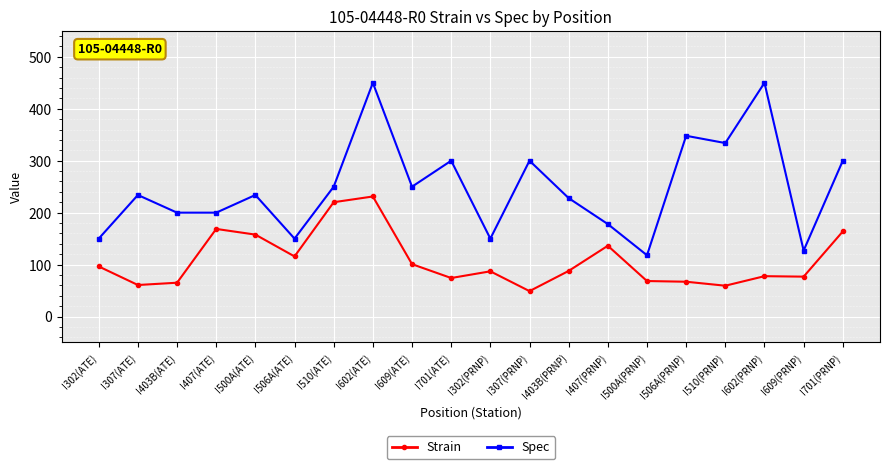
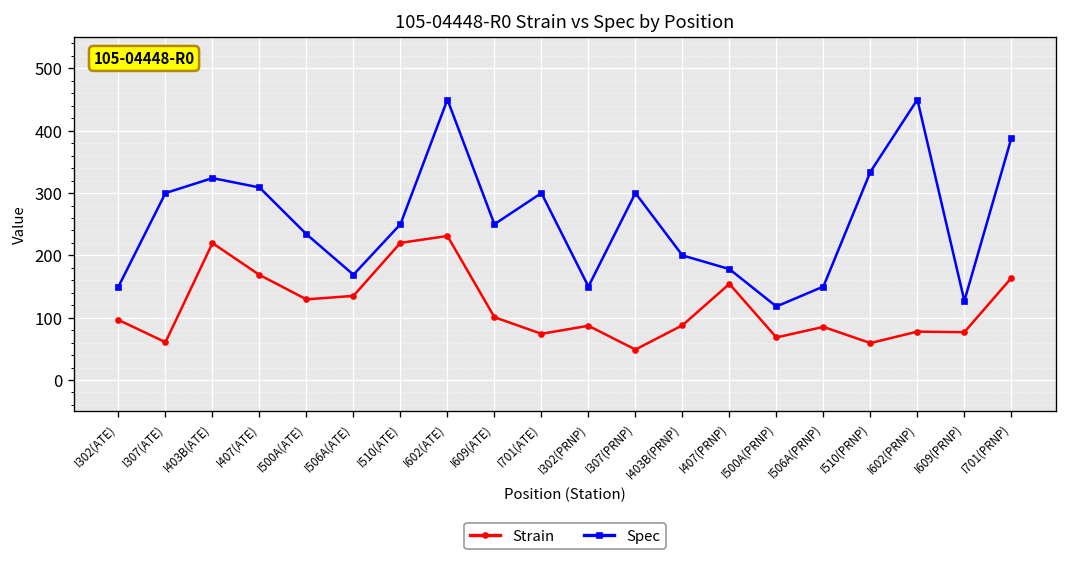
  {
    "Strain": {
      "I302(ATE)": 100,
      "I307(ATE)": 60,
-     "I403B(ATE)": 70,
+     "I403B(ATE)": 220,
      "I407(ATE)": 170,
-     "I500A(ATE)": 160,
-     "I506A(ATE)": 120,
+     "I500A(ATE)": 130,
+     "I506A(ATE)": 140,
      "I510(ATE)": 220,
      "I602(ATE)": 230,
      "I609(ATE)": 100,
      "I701(ATE)": 70,
      "I302(PRNP)": 90,
      "I307(PRNP)": 50,
      "I403B(PRNP)": 90,
-     "I407(PRNP)": 140,
+     "I407(PRNP)": 150,
      "I500A(PRNP)": 70,
-     "I506A(PRNP)": 70,
+     "I506A(PRNP)": 90,
      "I510(PRNP)": 60,
      "I602(PRNP)": 80,
      "I609(PRNP)": 80,
      "I701(PRNP)": 160
    },
    "Spec": {
      "I302(ATE)": 150,
-     "I307(ATE)": 230,
-     "I403B(ATE)": 200,
-     "I407(ATE)": 200,
+     "I307(ATE)": 300,
+     "I403B(ATE)": 320,
+     "I407(ATE)": 310,
      "I500A(ATE)": 230,
-     "I506A(ATE)": 150,
+     "I506A(ATE)": 170,
      "I510(ATE)": 250,
      "I602(ATE)": 450,
      "I609(ATE)": 250,
      "I701(ATE)": 300,
      "I302(PRNP)": 150,
      "I307(PRNP)": 300,
-     "I403B(PRNP)": 230,
+     "I403B(PRNP)": 200,
      "I407(PRNP)": 180,
      "I500A(PRNP)": 120,
-     "I506A(PRNP)": 350,
+     "I506A(PRNP)": 150,
      "I510(PRNP)": 330,
      "I602(PRNP)": 450,
      "I609(PRNP)": 130,
-     "I701(PRNP)": 300
+     "I701(PRNP)": 390
    }
  }
